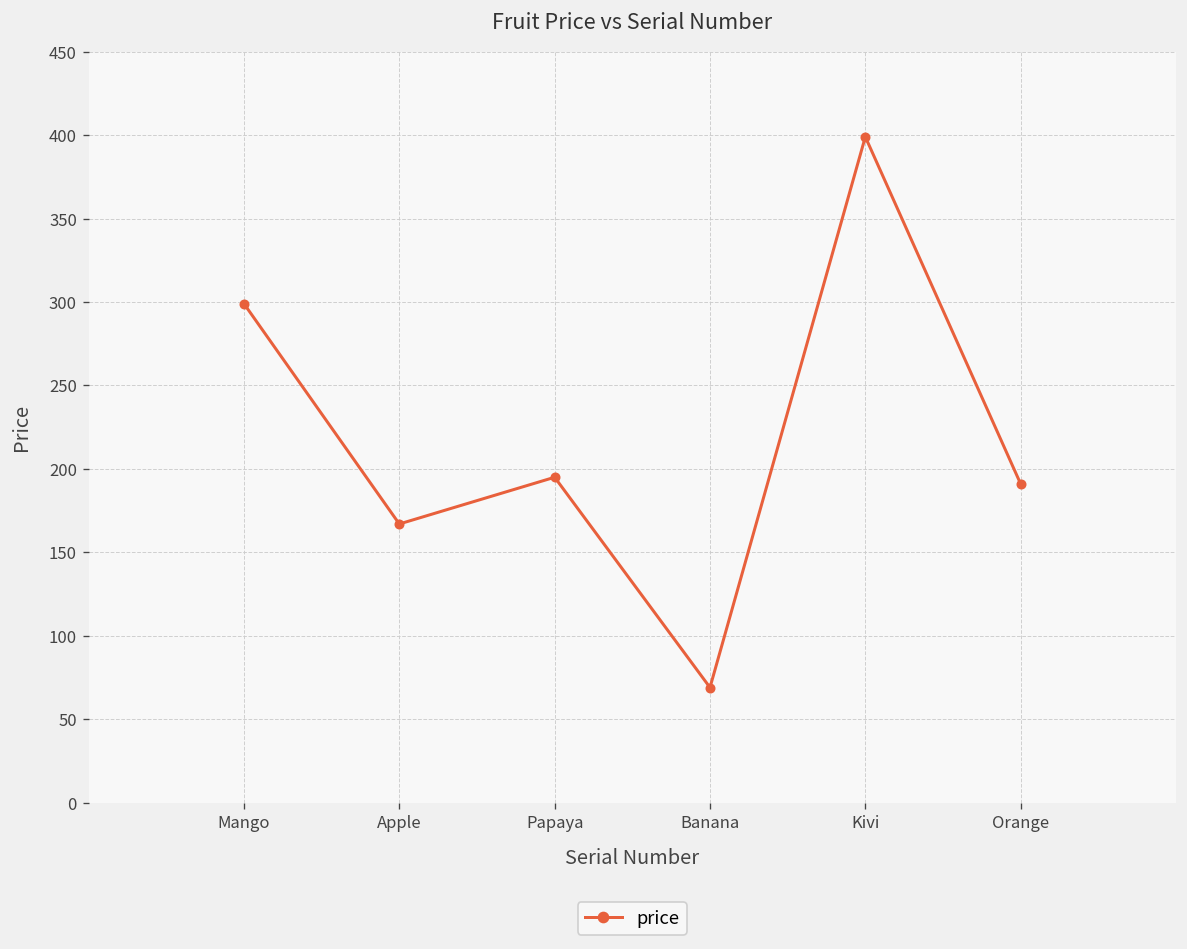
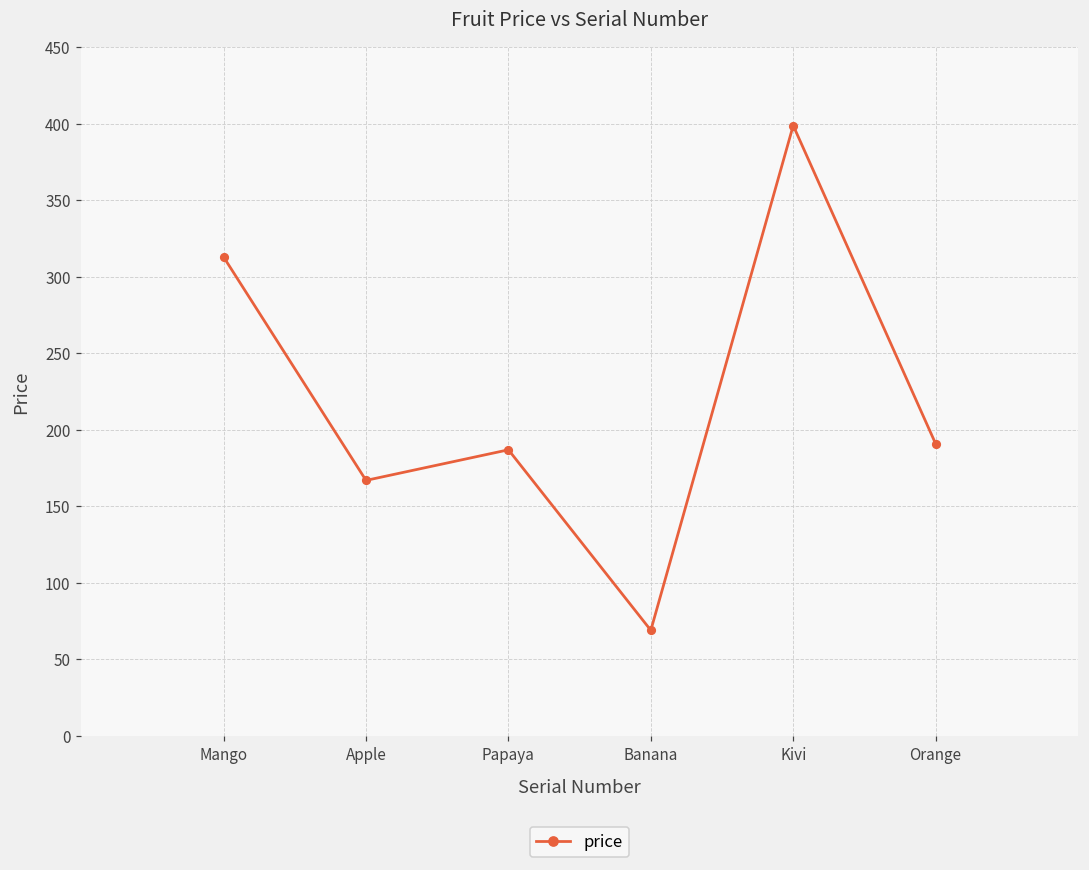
  {
-   "Mango": 299,
+   "Mango": 313,
    "Apple": 167,
-   "Papaya": 195,
+   "Papaya": 187,
    "Banana": 69,
    "Kivi": 399,
    "Orange": 191
  }
